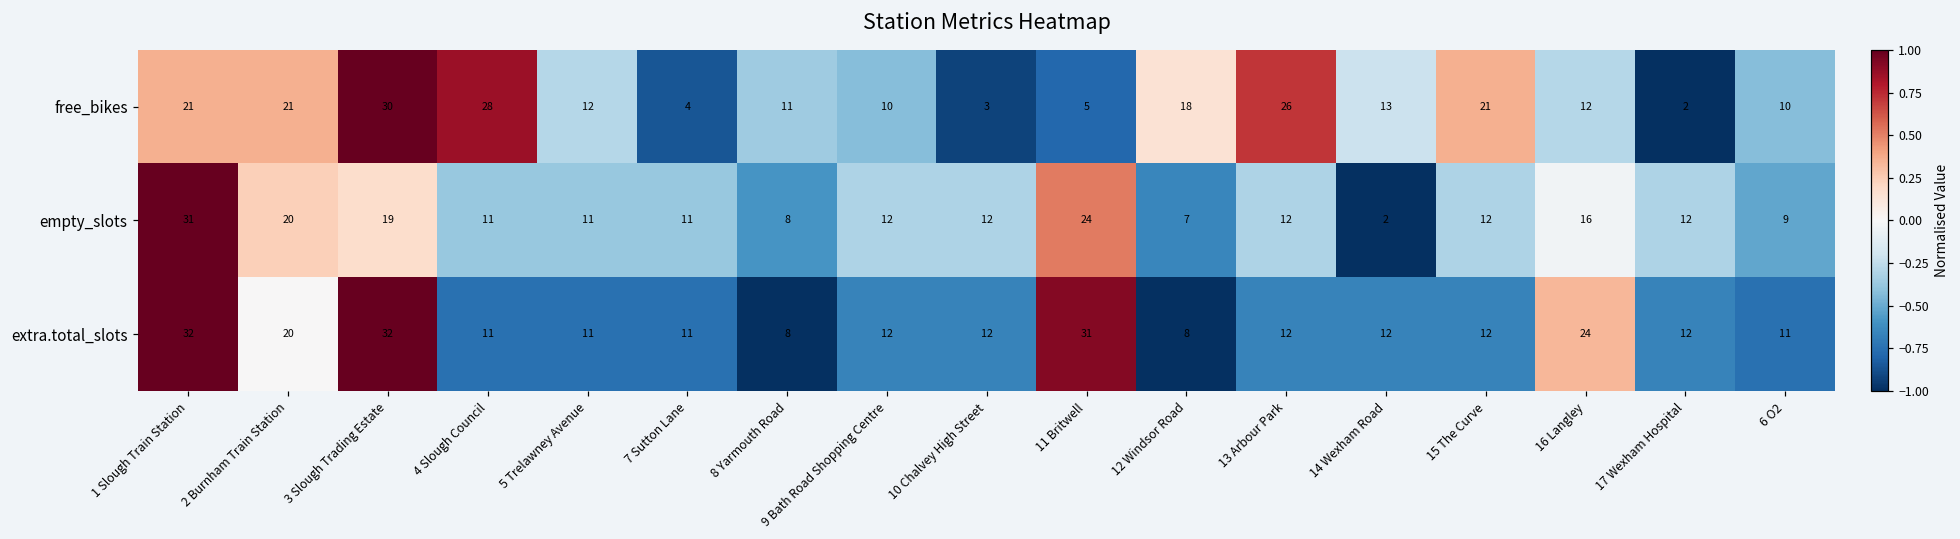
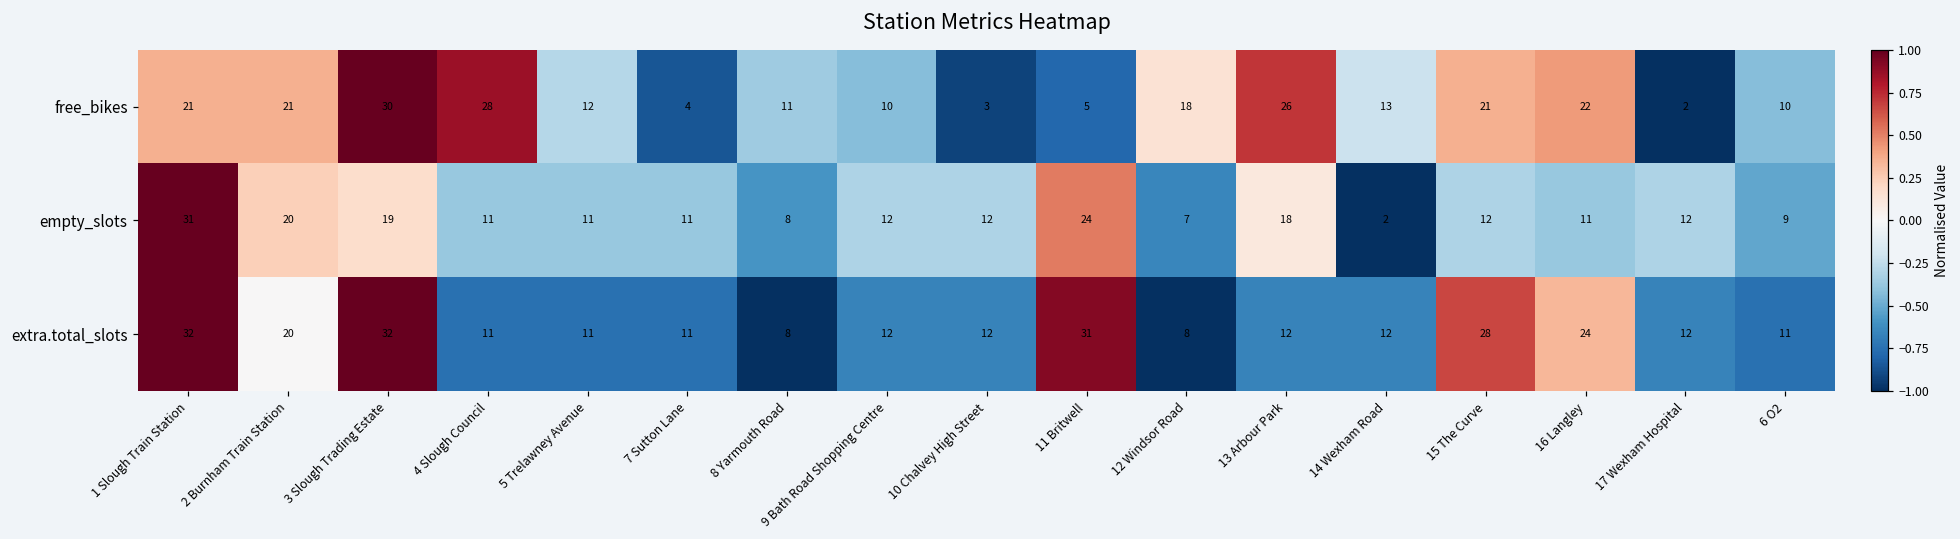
  {
    "free_bikes": {
      "1 Slough Train Station": 21,
      "2 Burnham Train Station": 21,
      "3 Slough Trading Estate": 30,
      "4 Slough Council": 28,
      "5 Trelawney Avenue": 12,
      "7 Sutton Lane": 4,
      "8 Yarmouth Road": 11,
      "9 Bath Road Shopping Centre": 10,
      "10 Chalvey High Street": 3,
      "11 Britwell": 5,
      "12 Windsor Road": 18,
      "13 Arbour Park": 26,
      "14 Wexham Road": 13,
      "15 The Curve": 21,
-     "16 Langley": 12,
+     "16 Langley": 22,
      "17 Wexham Hospital": 2,
      "6 O2": 10
    },
    "empty_slots": {
      "1 Slough Train Station": 31,
      "2 Burnham Train Station": 20,
      "3 Slough Trading Estate": 19,
      "4 Slough Council": 11,
      "5 Trelawney Avenue": 11,
      "7 Sutton Lane": 11,
      "8 Yarmouth Road": 8,
      "9 Bath Road Shopping Centre": 12,
      "10 Chalvey High Street": 12,
      "11 Britwell": 24,
      "12 Windsor Road": 7,
-     "13 Arbour Park": 12,
+     "13 Arbour Park": 18,
      "14 Wexham Road": 2,
      "15 The Curve": 12,
-     "16 Langley": 16,
+     "16 Langley": 11,
      "17 Wexham Hospital": 12,
      "6 O2": 9
    },
    "extra.total_slots": {
      "1 Slough Train Station": 32,
      "2 Burnham Train Station": 20,
      "3 Slough Trading Estate": 32,
      "4 Slough Council": 11,
      "5 Trelawney Avenue": 11,
      "7 Sutton Lane": 11,
      "8 Yarmouth Road": 8,
      "9 Bath Road Shopping Centre": 12,
      "10 Chalvey High Street": 12,
      "11 Britwell": 31,
      "12 Windsor Road": 8,
      "13 Arbour Park": 12,
      "14 Wexham Road": 12,
-     "15 The Curve": 12,
+     "15 The Curve": 28,
      "16 Langley": 24,
      "17 Wexham Hospital": 12,
      "6 O2": 11
    }
  }
